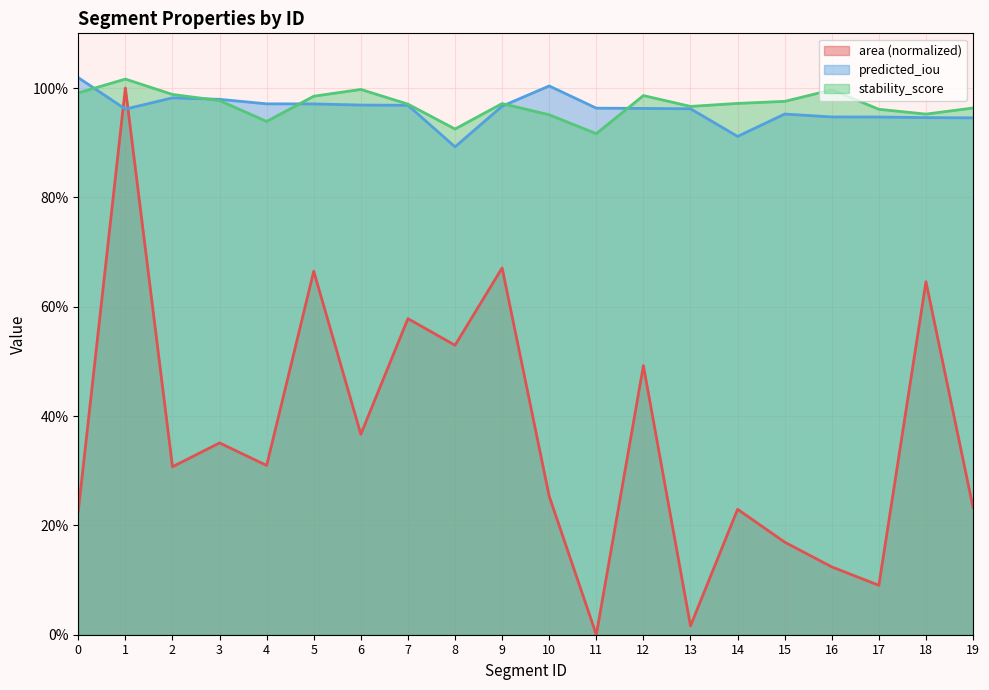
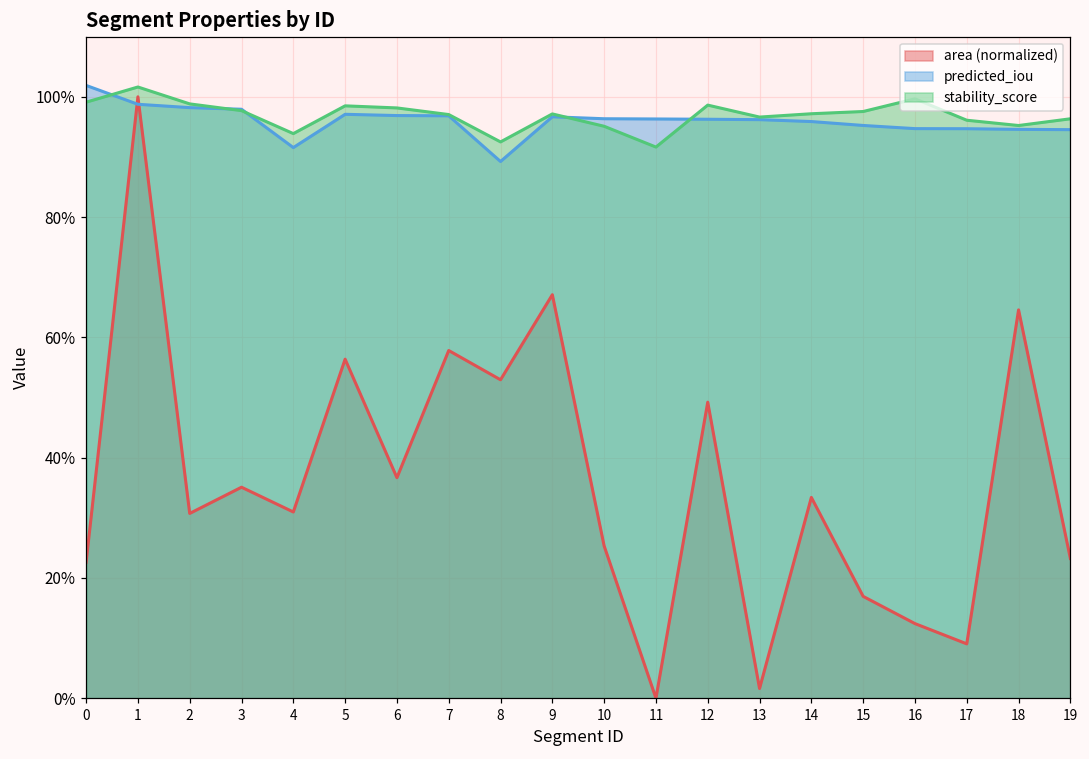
  {
    "area (normalized)": {
      "0": "23%",
      "1": "100%",
      "2": "31%",
      "3": "35%",
      "4": "31%",
-     "5": "66%",
+     "5": "56%",
      "6": "37%",
      "7": "58%",
      "8": "53%",
      "9": "67%",
      "10": "25%",
      "11": "0%",
      "12": "49%",
      "13": "2%",
-     "14": "23%",
+     "14": "33%",
      "15": "17%",
      "16": "12%",
      "17": "9%",
      "18": "65%",
      "19": "23%"
    },
    "predicted_iou": {
      "0": "102%",
-     "1": "96%",
+     "1": "99%",
      "2": "98%",
-     "4": "97%",
+     "4": "92%",
      "5": "97%",
      "6": "97%",
      "8": "89%",
      "9": "97%",
-     "10": "100%",
+     "10": "96%",
      "11": "96%",
      "12": "96%",
-     "14": "91%",
+     "14": "96%",
      "15": "95%",
      "16": "95%",
      "17": "95%",
      "18": "95%",
      "19": "95%"
    },
    "stability_score": {
      "0": "99%",
      "1": "102%",
      "2": "99%",
      "4": "94%",
      "5": "98%",
-     "6": "100%",
+     "6": "98%",
      "8": "92%",
      "9": "97%",
      "10": "95%",
      "11": "92%",
      "12": "99%",
      "14": "97%",
      "15": "98%",
      "17": "96%",
      "18": "95%",
      "19": "96%"
    }
  }
